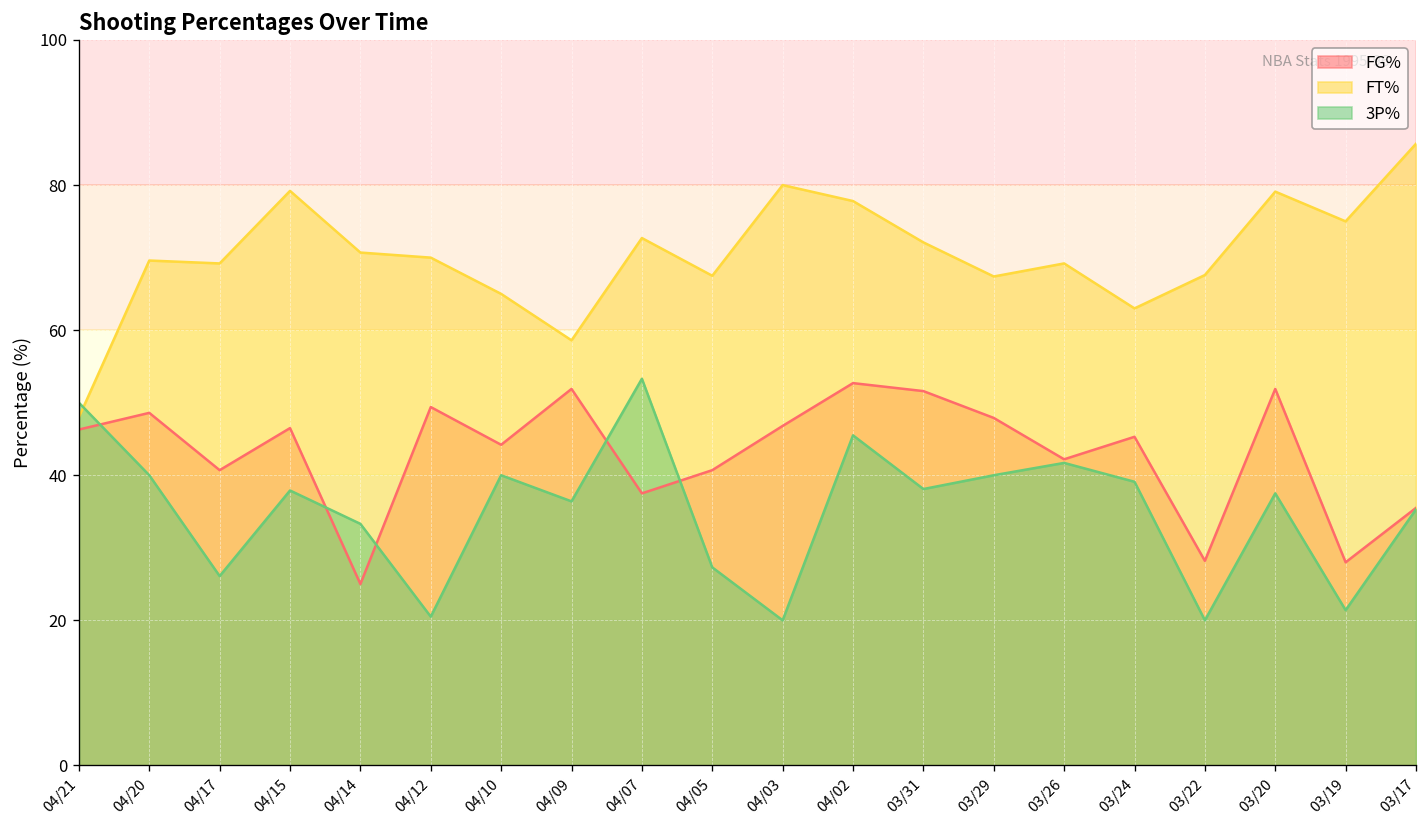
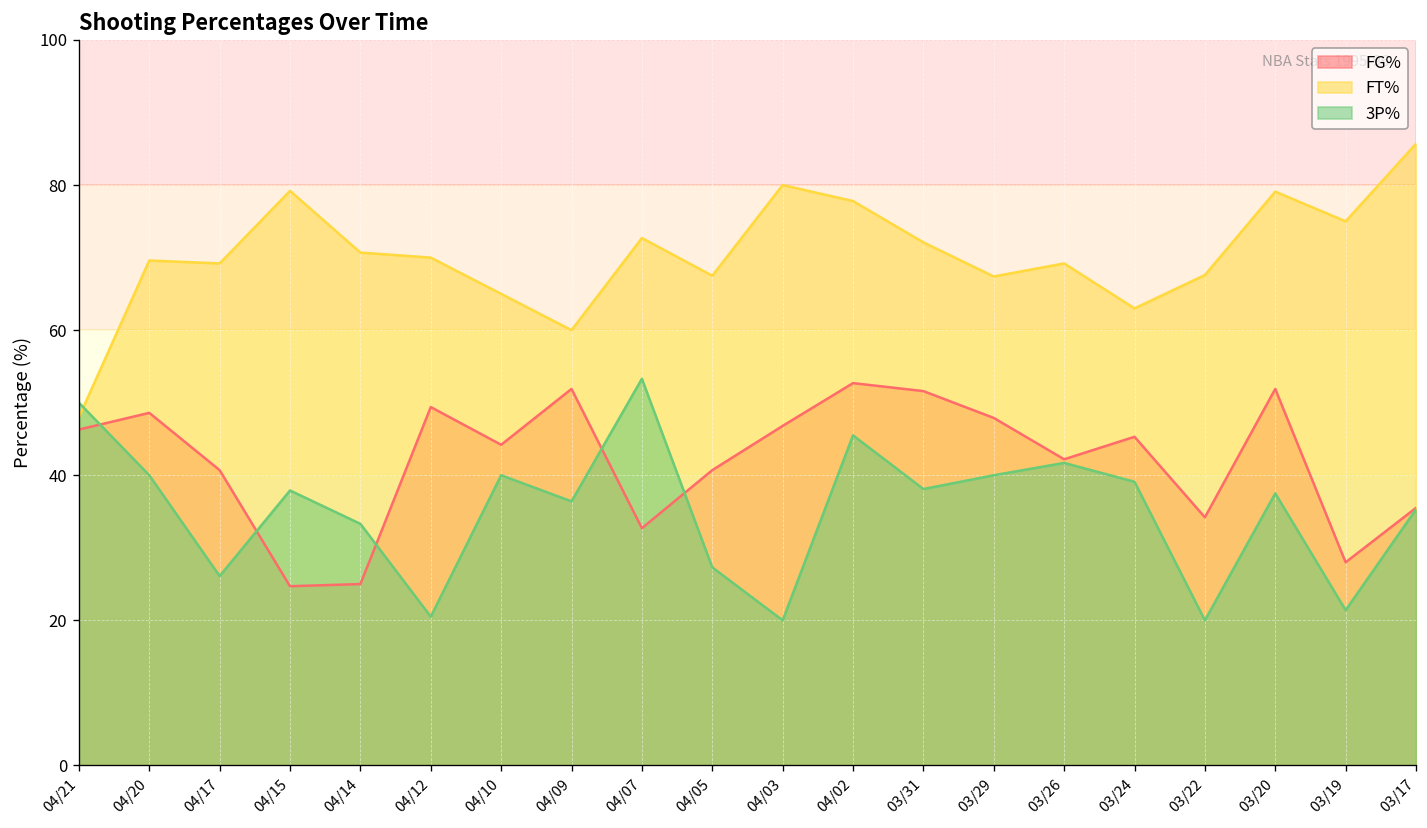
  {
    "FG%": {
      "04/21": 46,
      "04/20": 49,
      "04/17": 41,
-     "04/15": 47,
+     "04/15": 25,
      "04/14": 25,
      "04/12": 49,
      "04/10": 44,
      "04/09": 52,
-     "04/07": 38,
+     "04/07": 33,
      "04/05": 41,
      "04/03": 47,
      "04/02": 53,
      "03/31": 52,
      "03/29": 48,
      "03/26": 42,
      "03/24": 45,
-     "03/22": 28,
+     "03/22": 34,
      "03/20": 52,
      "03/19": 28
    },
    "FT%": {
      "04/21": 48,
      "04/20": 70,
      "04/17": 69,
      "04/15": 79,
      "04/14": 71,
      "04/12": 70,
      "04/10": 65,
-     "04/09": 59,
+     "04/09": 60,
      "04/07": 73,
      "04/05": 68,
      "04/03": 80,
      "04/02": 78,
      "03/31": 72,
      "03/29": 67,
      "03/26": 69,
      "03/24": 63,
      "03/22": 68,
      "03/20": 79,
      "03/19": 75,
      "03/17": 86
    },
    "3P%": {
      "04/21": 50,
      "04/20": 40,
      "04/17": 26,
      "04/15": 38,
      "04/14": 33,
      "04/12": 21,
      "04/10": 40,
      "04/09": 36,
      "04/07": 53,
      "04/05": 27,
      "04/03": 20,
      "04/02": 46,
      "03/31": 38,
      "03/29": 40,
      "03/26": 42,
      "03/24": 39,
      "03/22": 20,
      "03/20": 38,
      "03/19": 21
    }
  }
